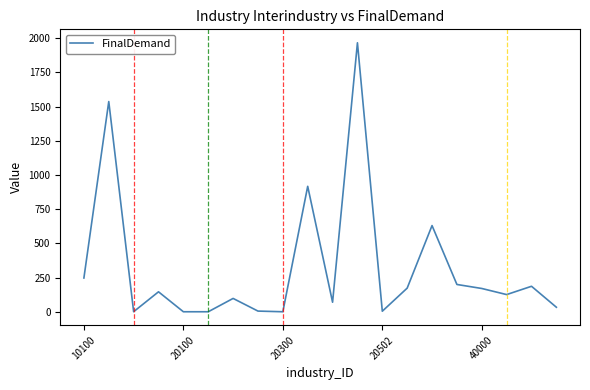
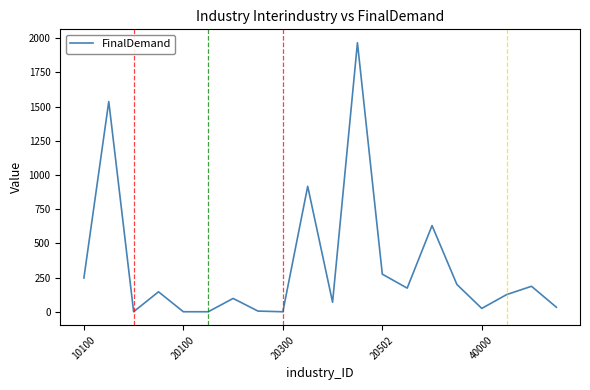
  {
    "10100": 250,
    "20100": 0,
    "20300": 0,
-   "20502": 0,
-   "40000": 170
+   "20502": 270,
+   "40000": 20
  }
